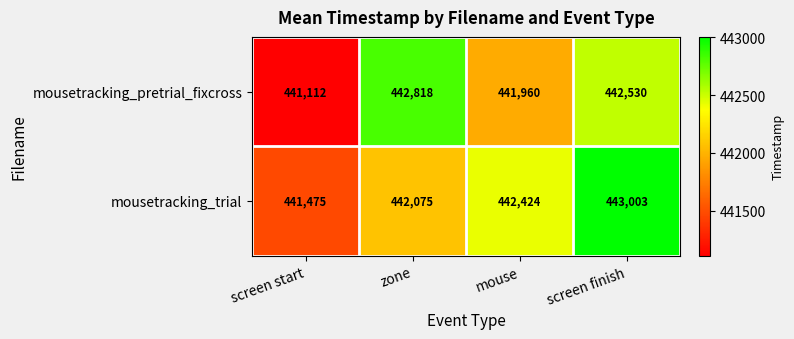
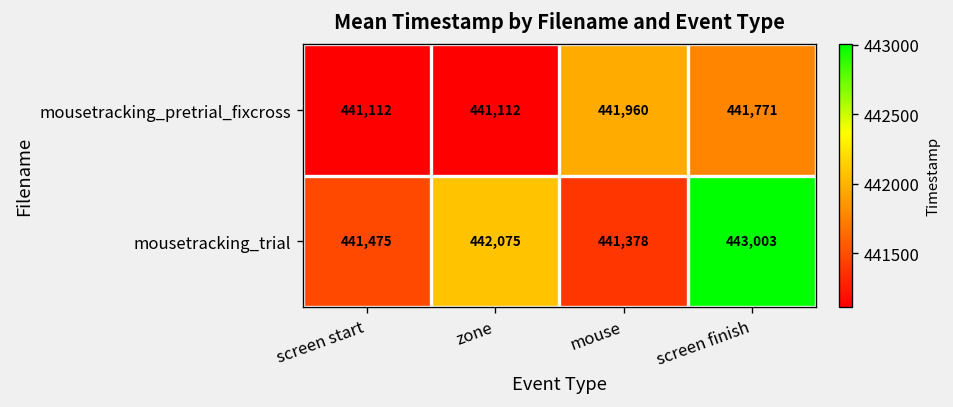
  {
    "mousetracking_pretrial_fixcross": {
      "screen start": "441,112",
-     "zone": "442,818",
+     "zone": "441,112",
      "mouse": "441,960",
-     "screen finish": "442,530"
+     "screen finish": "441,771"
    },
    "mousetracking_trial": {
      "screen start": "441,475",
      "zone": "442,075",
-     "mouse": "442,424",
+     "mouse": "441,378",
      "screen finish": "443,003"
    }
  }
